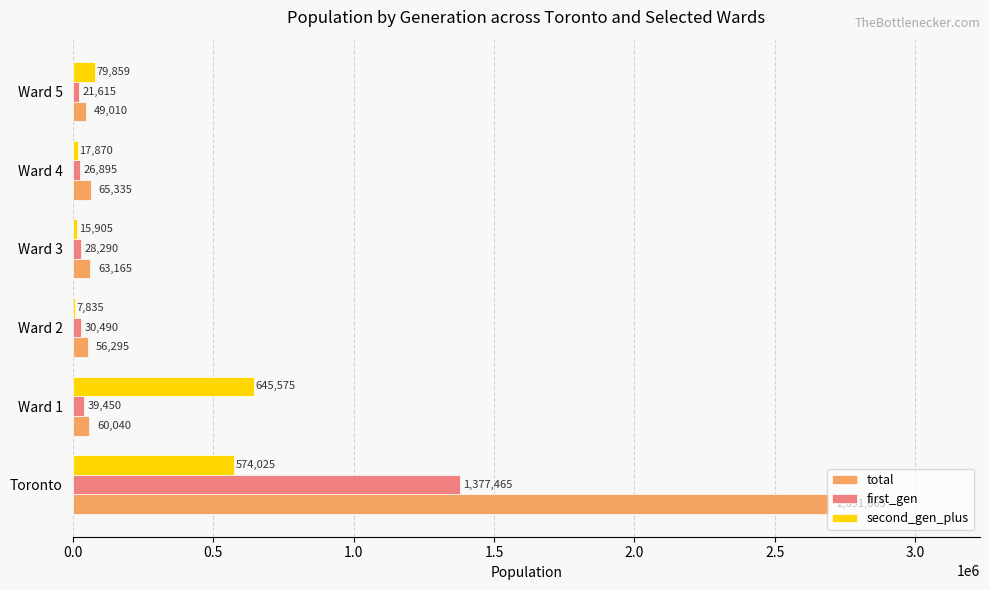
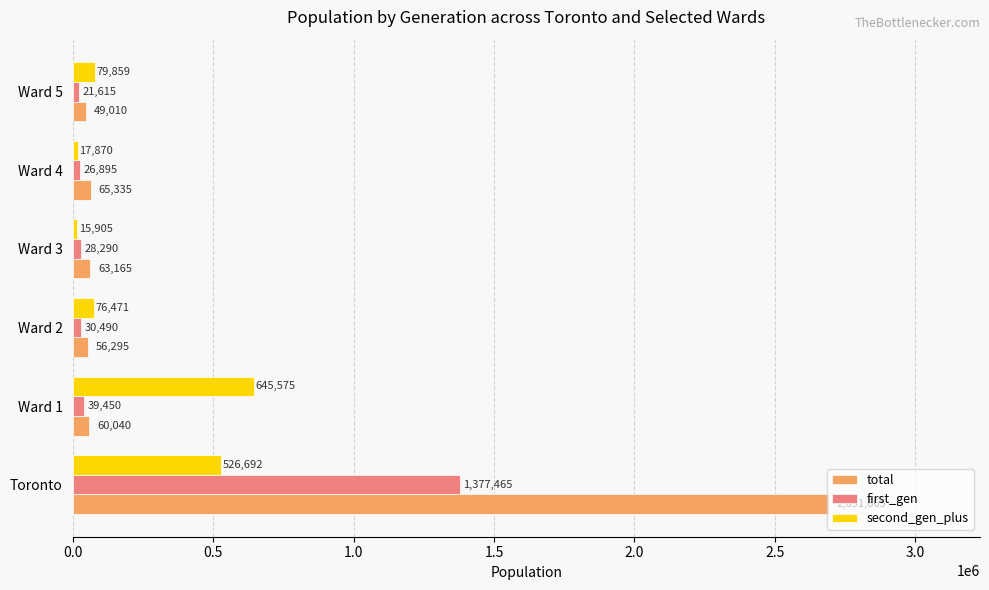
  {
    "second_gen_plus": {
      "Ward 5": "79,859",
      "Ward 4": "17,870",
      "Ward 3": "15,905",
-     "Ward 2": "7,835",
+     "Ward 2": "76,471",
      "Ward 1": "645,575",
-     "Toronto": "574,025"
+     "Toronto": "526,692"
    }
  }
